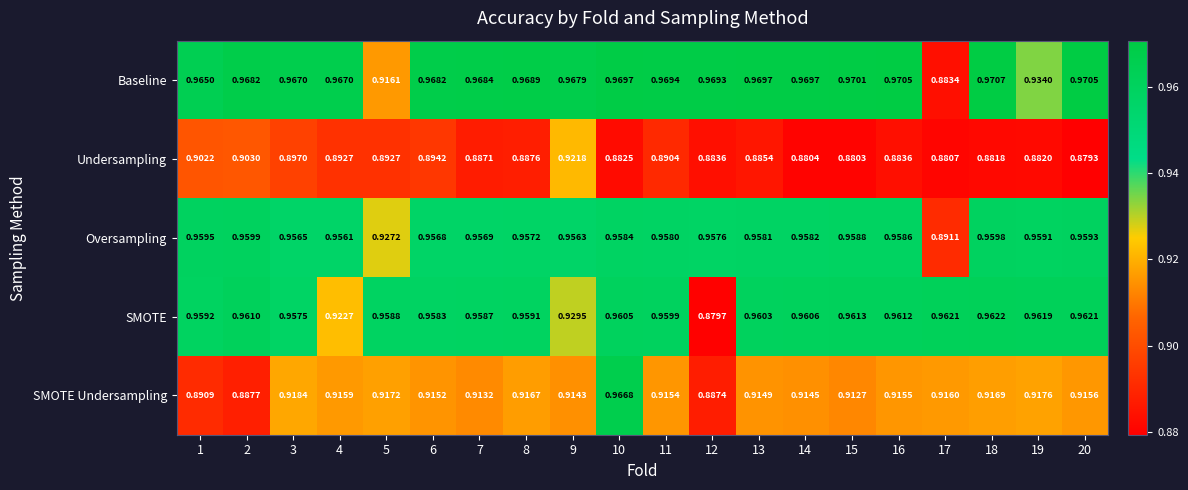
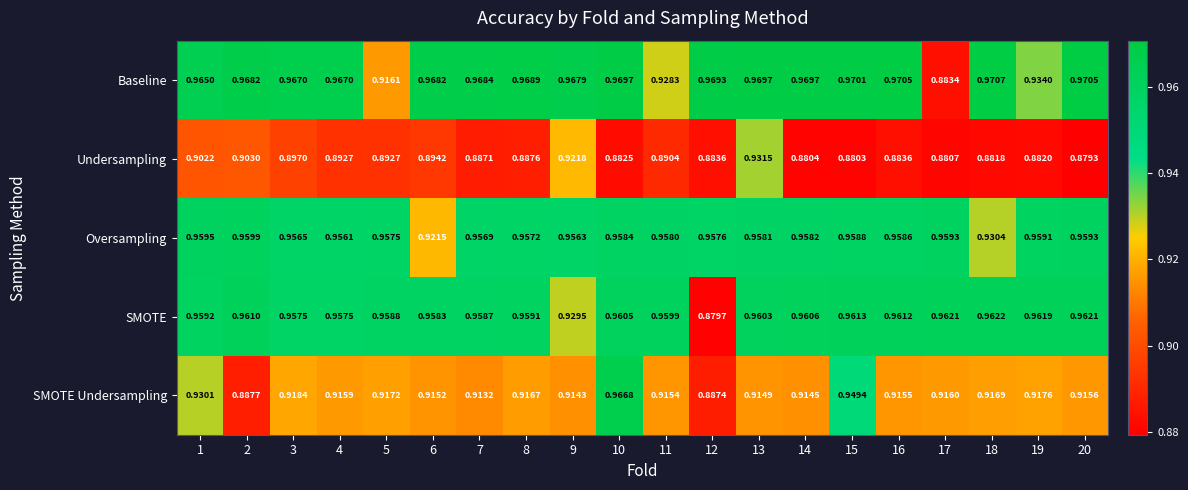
  {
    "Baseline": {
      "1": 0.9650,
      "2": 0.9682,
      "3": 0.9670,
      "4": 0.9670,
      "5": 0.9161,
      "6": 0.9682,
      "7": 0.9684,
      "8": 0.9689,
      "9": 0.9679,
      "10": 0.9697,
-     "11": 0.9694,
+     "11": 0.9283,
      "12": 0.9693,
      "13": 0.9697,
      "14": 0.9697,
      "15": 0.9701,
      "16": 0.9705,
      "17": 0.8834,
      "18": 0.9707,
      "19": 0.9340,
      "20": 0.9705
    },
    "Undersampling": {
      "1": 0.9022,
      "2": 0.9030,
      "3": 0.8970,
      "4": 0.8927,
      "5": 0.8927,
      "6": 0.8942,
      "7": 0.8871,
      "8": 0.8876,
      "9": 0.9218,
      "10": 0.8825,
      "11": 0.8904,
      "12": 0.8836,
-     "13": 0.8854,
+     "13": 0.9315,
      "14": 0.8804,
      "15": 0.8803,
      "16": 0.8836,
      "17": 0.8807,
      "18": 0.8818,
      "19": 0.8820,
      "20": 0.8793
    },
    "Oversampling": {
      "1": 0.9595,
      "2": 0.9599,
      "3": 0.9565,
      "4": 0.9561,
-     "5": 0.9272,
-     "6": 0.9568,
+     "5": 0.9575,
+     "6": 0.9215,
      "7": 0.9569,
      "8": 0.9572,
      "9": 0.9563,
      "10": 0.9584,
      "11": 0.9580,
      "12": 0.9576,
      "13": 0.9581,
      "14": 0.9582,
      "15": 0.9588,
      "16": 0.9586,
-     "17": 0.8911,
-     "18": 0.9598,
+     "17": 0.9593,
+     "18": 0.9304,
      "19": 0.9591,
      "20": 0.9593
    },
    "SMOTE": {
      "1": 0.9592,
      "2": 0.9610,
      "3": 0.9575,
-     "4": 0.9227,
+     "4": 0.9575,
      "5": 0.9588,
      "6": 0.9583,
      "7": 0.9587,
      "8": 0.9591,
      "9": 0.9295,
      "10": 0.9605,
      "11": 0.9599,
      "12": 0.8797,
      "13": 0.9603,
      "14": 0.9606,
      "15": 0.9613,
      "16": 0.9612,
      "17": 0.9621,
      "18": 0.9622,
      "19": 0.9619,
      "20": 0.9621
    },
    "SMOTE Undersampling": {
-     "1": 0.8909,
+     "1": 0.9301,
      "2": 0.8877,
      "3": 0.9184,
      "4": 0.9159,
      "5": 0.9172,
      "6": 0.9152,
      "7": 0.9132,
      "8": 0.9167,
      "9": 0.9143,
      "10": 0.9668,
      "11": 0.9154,
      "12": 0.8874,
      "13": 0.9149,
      "14": 0.9145,
-     "15": 0.9127,
+     "15": 0.9494,
      "16": 0.9155,
      "17": 0.9160,
      "18": 0.9169,
      "19": 0.9176,
      "20": 0.9156
    }
  }
